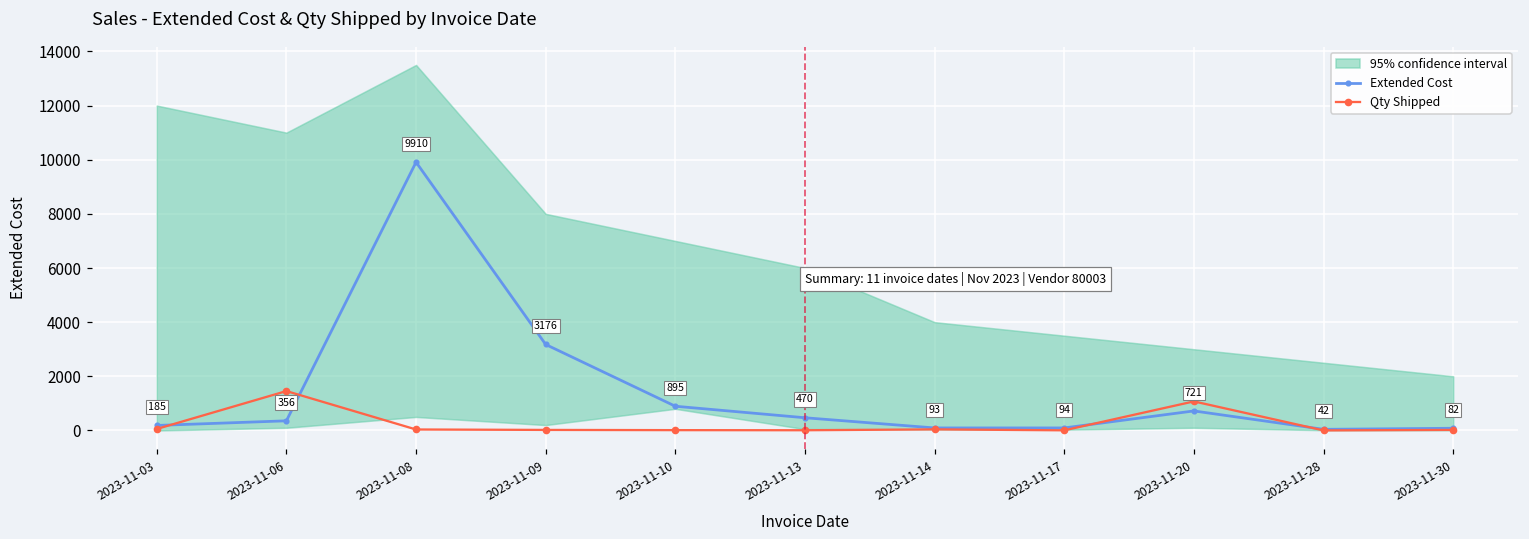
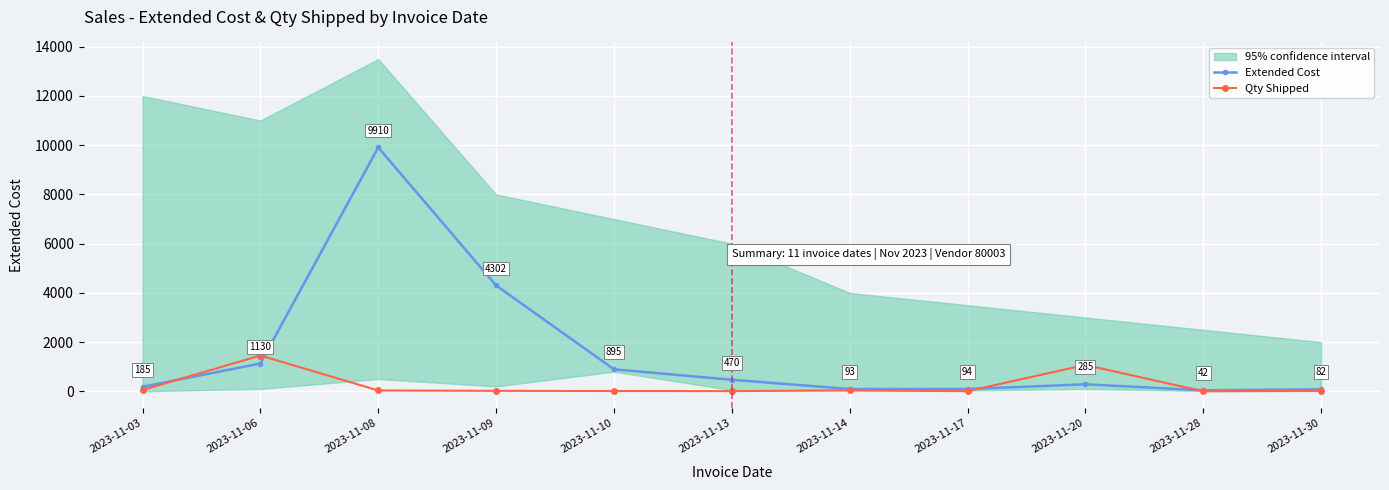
  {
    "Extended Cost": {
-     "2023-11-06": 356,
-     "2023-11-09": 3176,
-     "2023-11-20": 721
+     "2023-11-06": 1130,
+     "2023-11-09": 4302,
+     "2023-11-20": 285
    },
    "Qty Shipped": {
      "2023-11-03": 100,
      "2023-11-08": 0,
      "2023-11-09": 0,
      "2023-11-10": 0,
      "2023-11-13": 0
    }
  }
